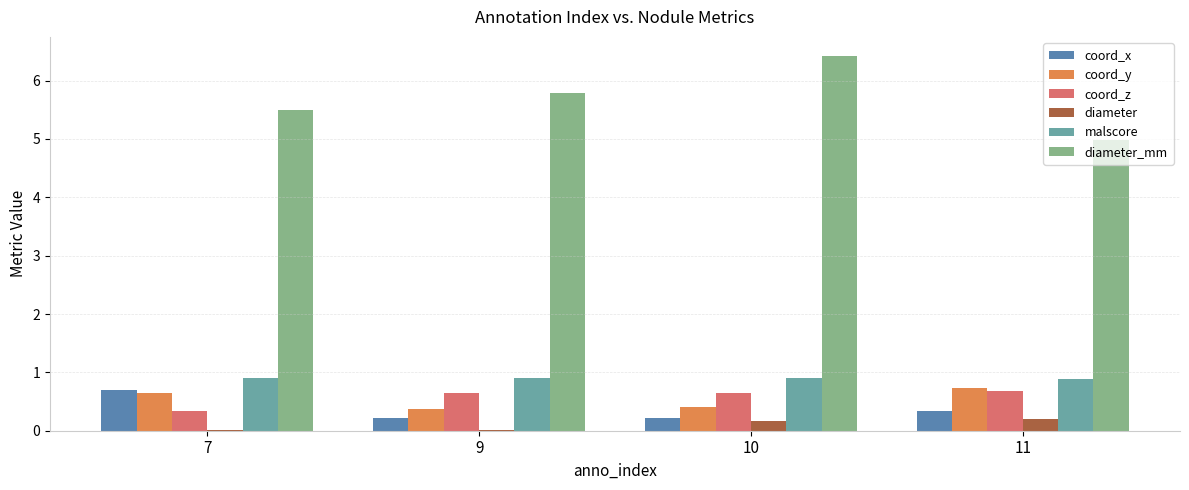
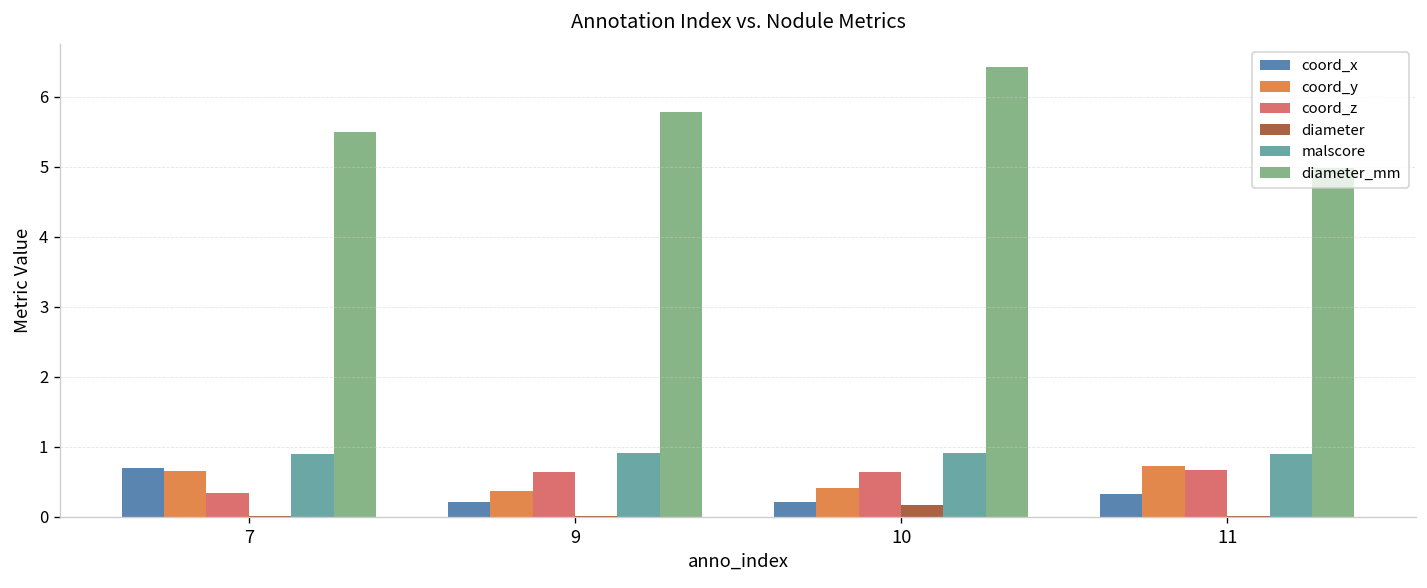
  {
    "diameter": {
      "10": 0.2,
-     "11": 0.2
+     "11": 0.0
    }
  }
